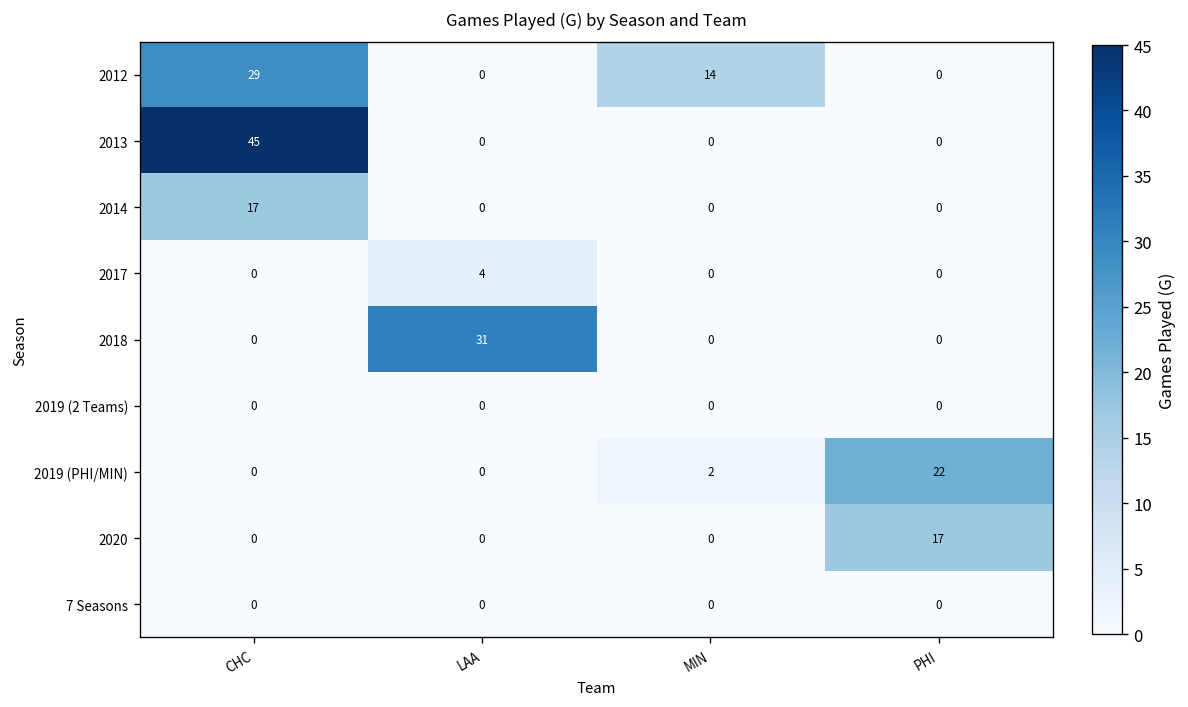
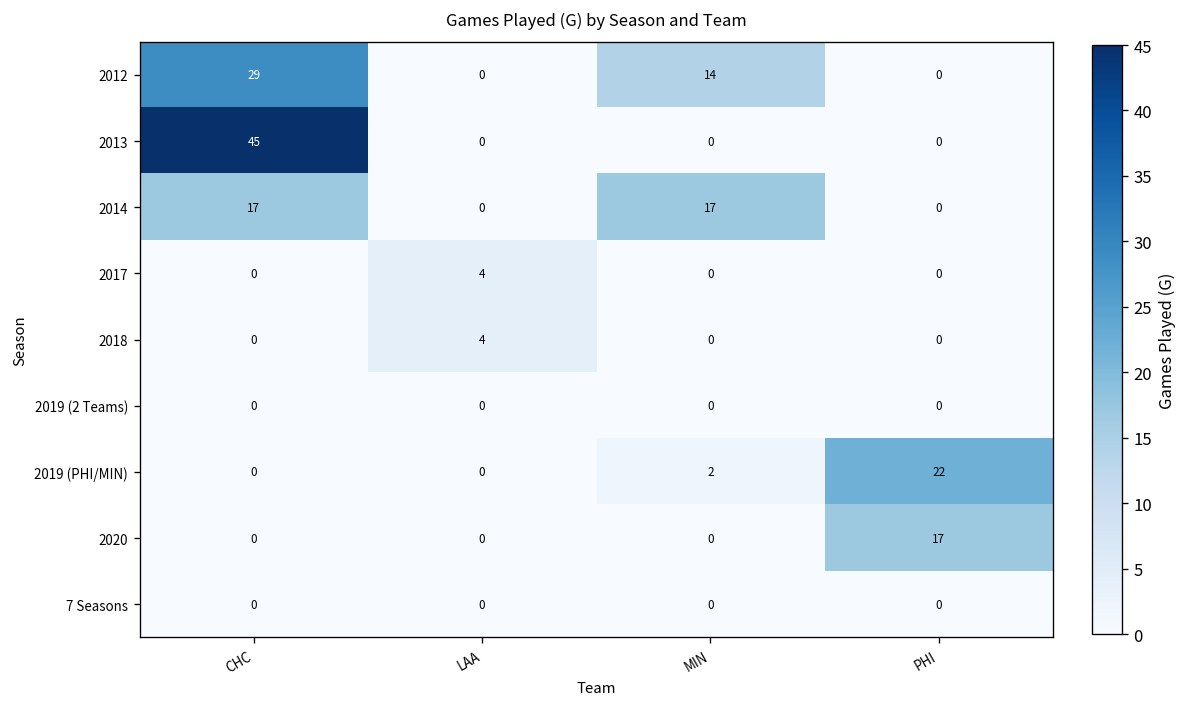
  {
    "2012": {
      "CHC": 29,
      "LAA": 0,
      "MIN": 14,
      "PHI": 0
    },
    "2013": {
      "CHC": 45,
      "LAA": 0,
      "MIN": 0,
      "PHI": 0
    },
    "2014": {
      "CHC": 17,
      "LAA": 0,
-     "MIN": 0,
+     "MIN": 17,
      "PHI": 0
    },
    "2017": {
      "CHC": 0,
      "LAA": 4,
      "MIN": 0,
      "PHI": 0
    },
    "2018": {
      "CHC": 0,
-     "LAA": 31,
+     "LAA": 4,
      "MIN": 0,
      "PHI": 0
    },
    "2019 (2 Teams)": {
      "CHC": 0,
      "LAA": 0,
      "MIN": 0,
      "PHI": 0
    },
    "2019 (PHI/MIN)": {
      "CHC": 0,
      "LAA": 0,
      "MIN": 2,
      "PHI": 22
    },
    "2020": {
      "CHC": 0,
      "LAA": 0,
      "MIN": 0,
      "PHI": 17
    },
    "7 Seasons": {
      "CHC": 0,
      "LAA": 0,
      "MIN": 0,
      "PHI": 0
    }
  }
